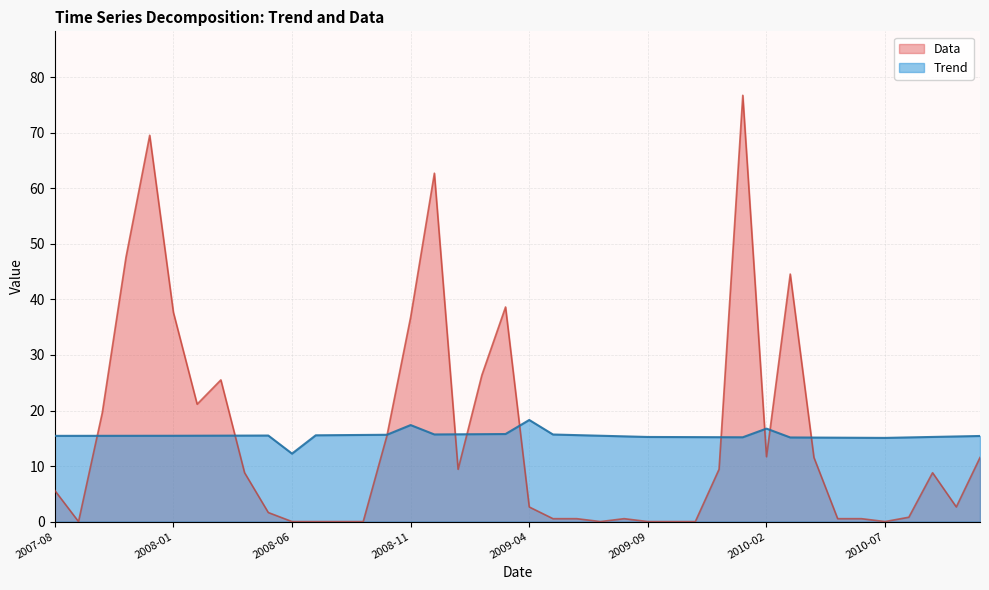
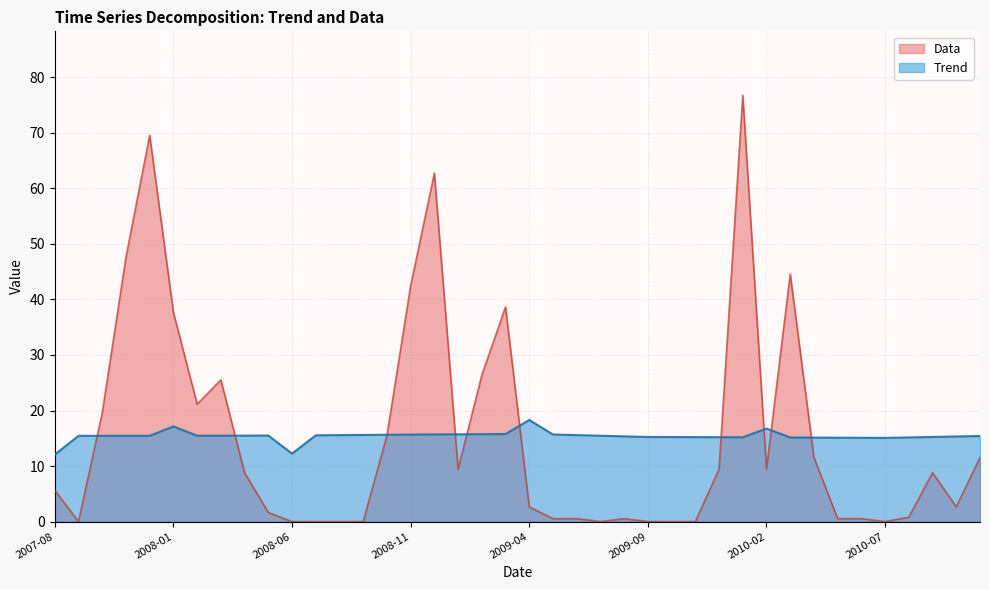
  {
    "Data": {
      "2007-08": 6,
      "2008-01": 38,
      "2008-06": 0,
-     "2008-11": 37,
+     "2008-11": 42,
      "2009-04": 3,
      "2009-09": 0,
-     "2010-02": 12,
+     "2010-02": 9,
      "2010-07": 0
    },
    "Trend": {
-     "2007-08": 15,
-     "2008-01": 15,
+     "2007-08": 12,
+     "2008-01": 17,
      "2008-06": 12,
-     "2008-11": 17,
+     "2008-11": 16,
      "2009-04": 18,
      "2009-09": 15,
      "2010-02": 17,
      "2010-07": 15
    }
  }
